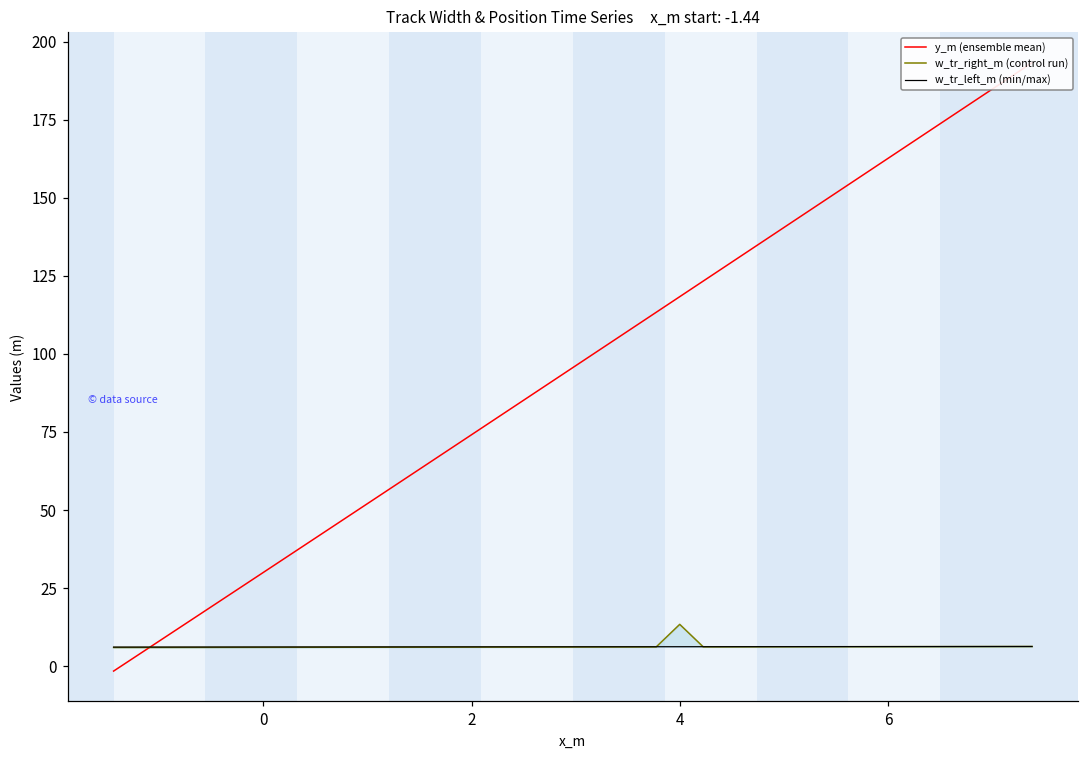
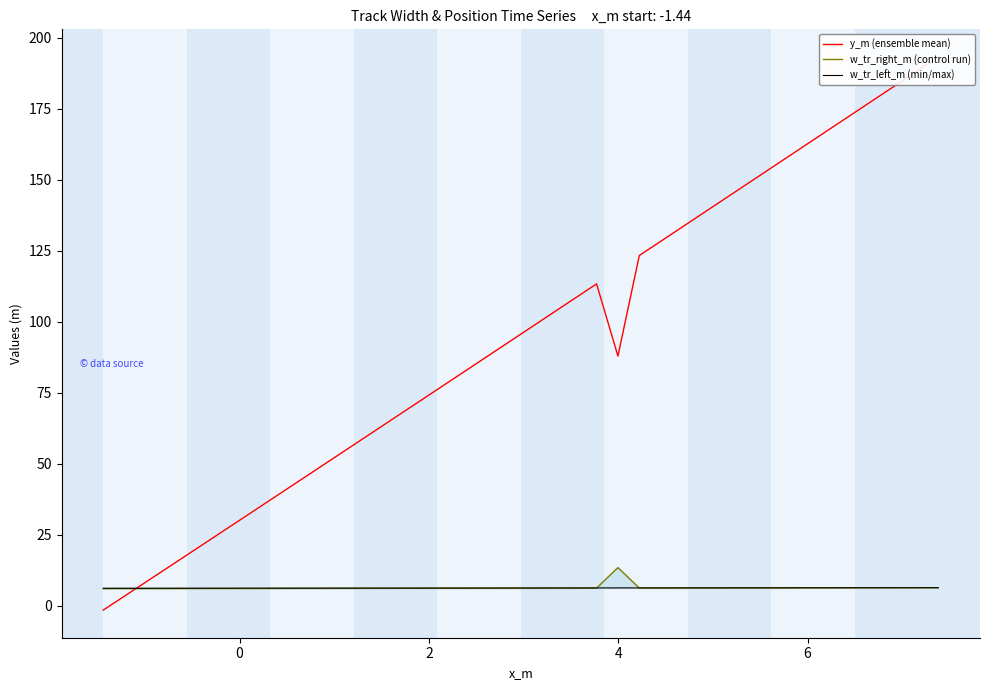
  {
    "y_m (ensemble mean)": {
-     "4": 118
+     "4": 88
    },
    "w_tr_left_m (min/max)": {
      "4": 6
    }
  }
